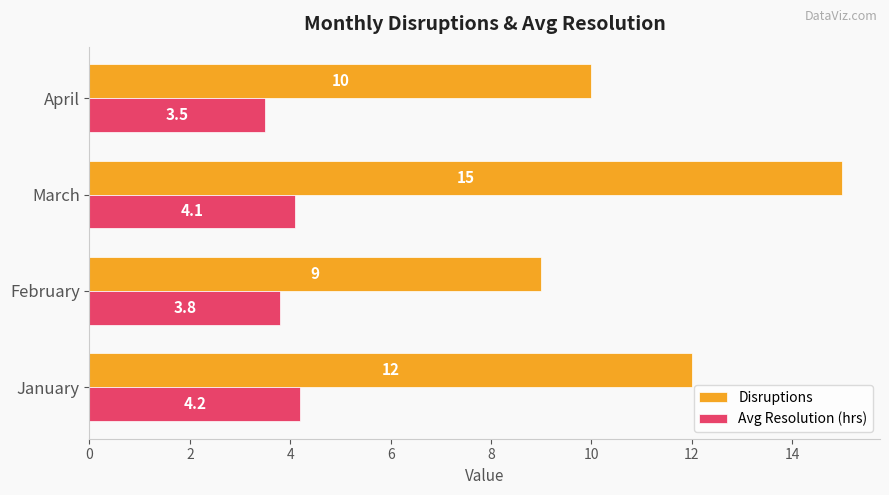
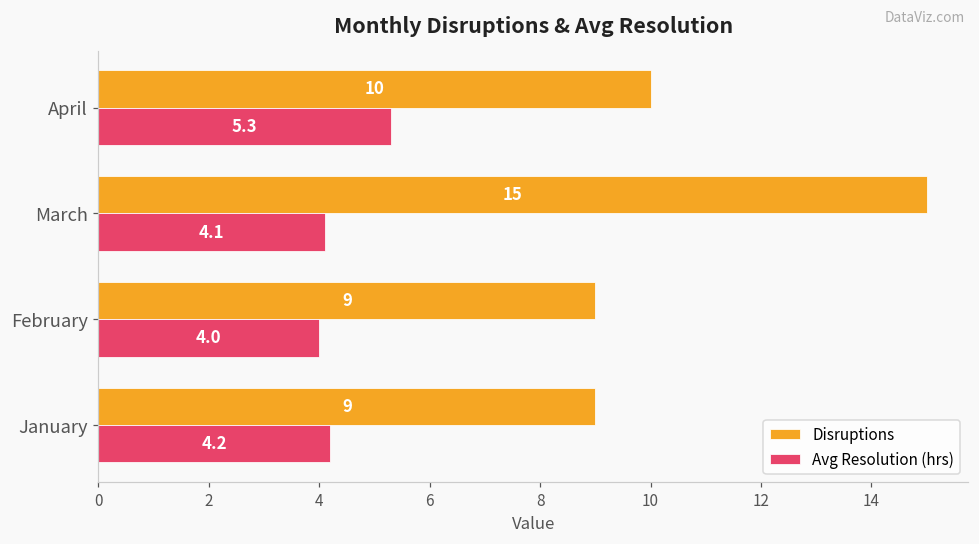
  {
    "Disruptions": {
      "April": 10,
      "March": 15,
      "February": 9,
-     "January": 12
+     "January": 9
    },
    "Avg Resolution (hrs)": {
-     "April": 3.5,
+     "April": 5.3,
      "March": 4.1,
-     "February": 3.8,
+     "February": 4.0,
      "January": 4.2
    }
  }
